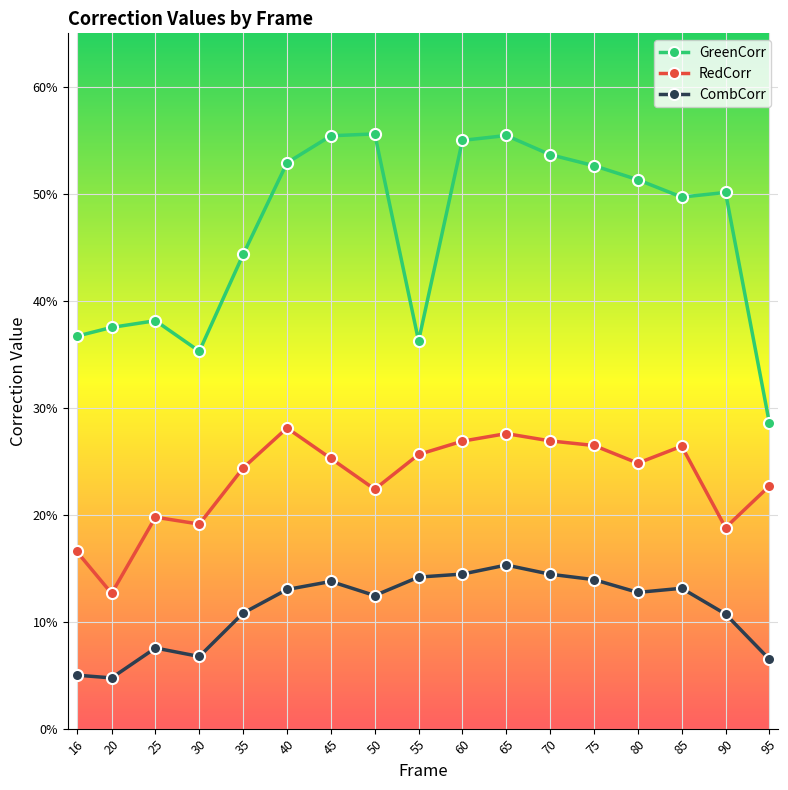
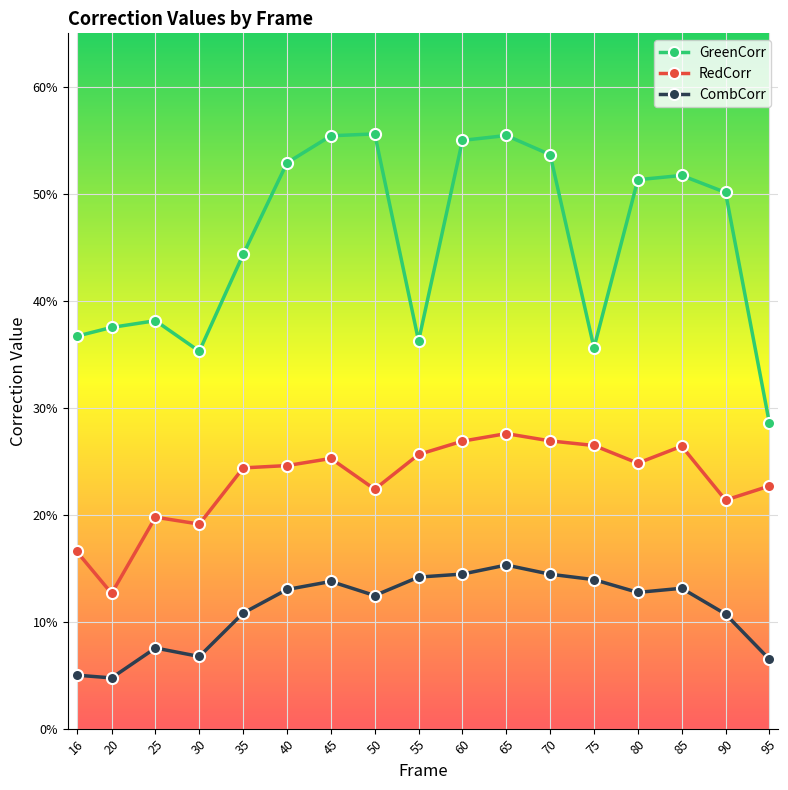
  {
    "GreenCorr": {
      "16": "36.7%",
      "20": "37.5%",
      "25": "38.1%",
      "30": "35.3%",
      "35": "44.3%",
      "40": "52.9%",
      "45": "55.4%",
      "50": "55.6%",
      "55": "36.2%",
      "60": "55.0%",
      "65": "55.4%",
      "70": "53.7%",
-     "75": "52.6%",
+     "75": "35.6%",
      "80": "51.3%",
-     "85": "49.7%",
+     "85": "51.7%",
      "90": "50.1%",
      "95": "28.6%"
    },
    "RedCorr": {
      "16": "16.6%",
      "20": "12.6%",
      "25": "19.8%",
      "30": "19.1%",
      "35": "24.4%",
-     "40": "28.1%",
+     "40": "24.6%",
      "45": "25.3%",
      "50": "22.4%",
      "55": "25.6%",
      "60": "26.9%",
      "65": "27.6%",
      "70": "26.9%",
      "75": "26.5%",
      "80": "24.8%",
      "85": "26.4%",
-     "90": "18.8%",
+     "90": "21.4%",
      "95": "22.7%"
    },
    "CombCorr": {
      "16": "5.0%",
      "20": "4.7%",
      "25": "7.5%",
      "30": "6.7%",
      "35": "10.8%",
      "40": "13.0%",
      "45": "13.8%",
      "50": "12.4%",
      "55": "14.2%",
      "60": "14.4%",
      "65": "15.3%",
      "70": "14.4%",
      "75": "13.9%",
      "80": "12.7%",
      "85": "13.1%",
      "90": "10.7%",
      "95": "6.5%"
    }
  }
